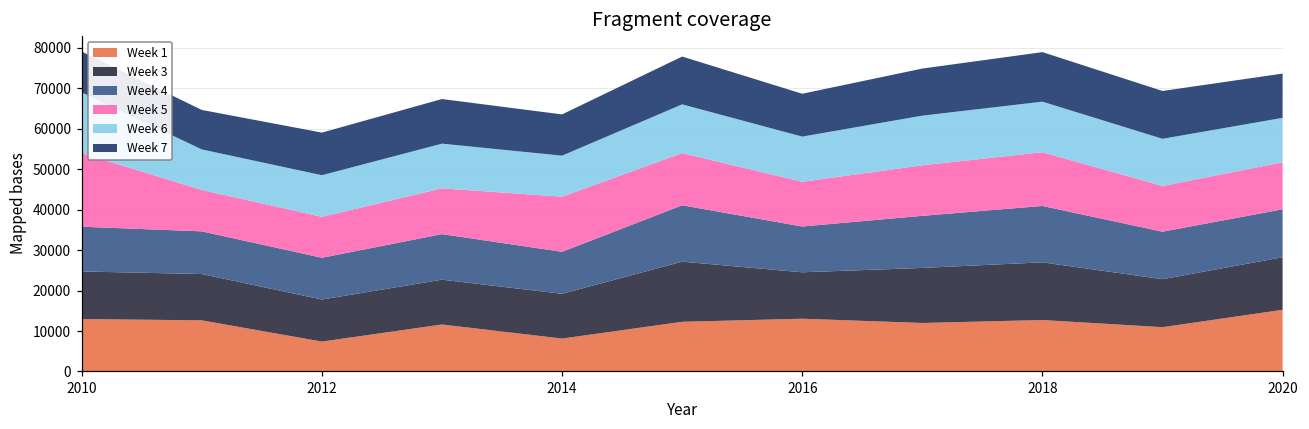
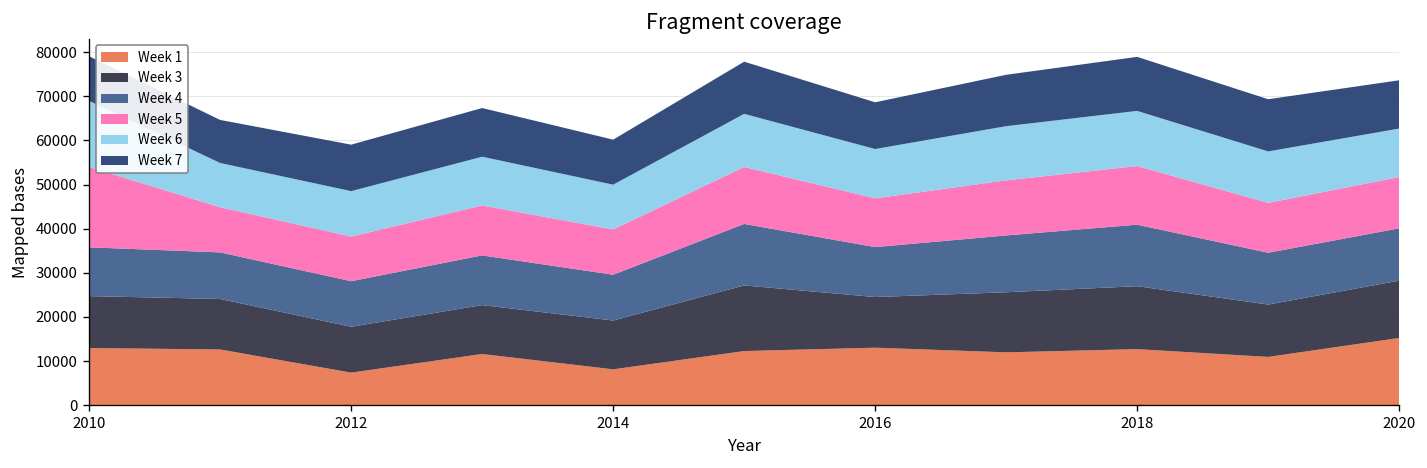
  {
    "Week 1": {
      "2010": 13000,
      "2012": 7000,
      "2014": 8000,
      "2016": 13000,
      "2018": 13000,
      "2020": 15000
    },
    "Week 5": {
      "2010": 18000,
      "2012": 10000,
-     "2014": 14000,
+     "2014": 10000,
      "2016": 11000,
      "2018": 13000,
      "2020": 12000
    },
    "Week 6": {
      "2010": 15000,
      "2012": 10000,
      "2014": 10000,
      "2016": 11000,
      "2018": 12000,
      "2020": 11000
    }
  }
